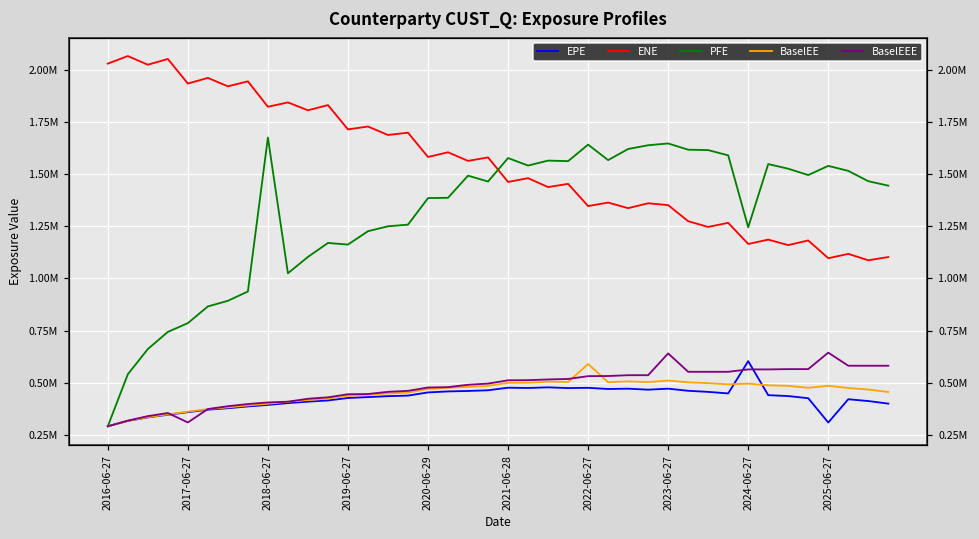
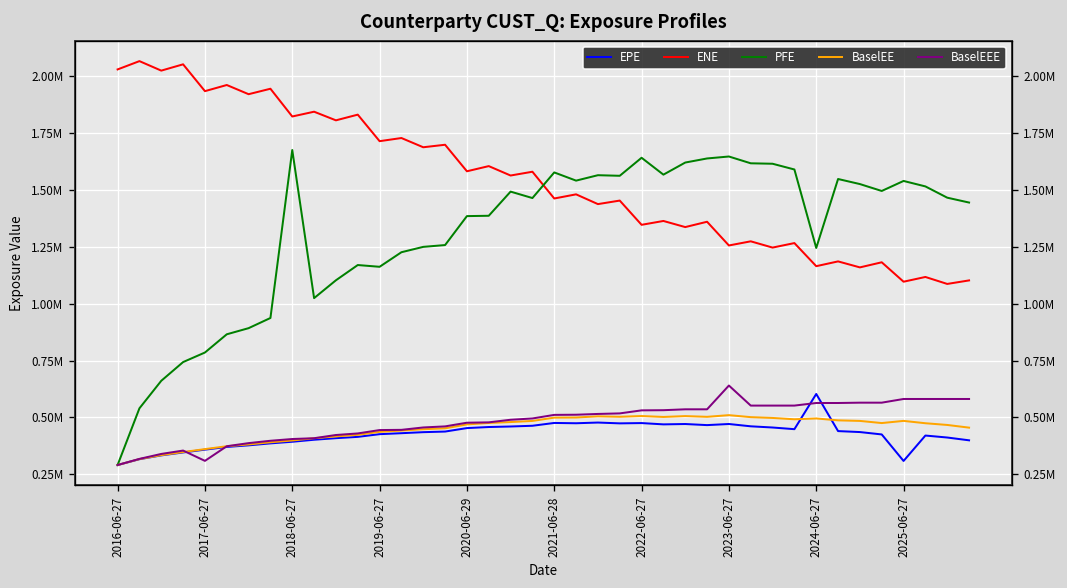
  {
    "EPE": {
      "2020-06-29": 450000,
      "2021-06-28": 480000,
      "2022-06-27": 480000,
      "2023-06-27": 470000,
      "2024-06-27": 600000,
      "2025-06-27": 310000
    },
    "ENE": {
      "2016-06-27": 2030000,
      "2017-06-27": 1940000,
      "2018-06-27": 1820000,
      "2019-06-27": 1720000,
      "2020-06-29": 1580000,
      "2021-06-28": 1460000,
      "2022-06-27": 1350000,
-     "2023-06-27": 1350000,
+     "2023-06-27": 1260000,
      "2024-06-27": 1170000,
      "2025-06-27": 1100000
    },
    "PFE": {
      "2017-06-27": 790000,
      "2018-06-27": 1680000,
      "2019-06-27": 1160000,
      "2020-06-29": 1390000,
      "2021-06-28": 1580000,
      "2022-06-27": 1640000,
      "2023-06-27": 1650000,
      "2024-06-27": 1250000,
      "2025-06-27": 1540000
    },
    "BaselEE": {
-     "2022-06-27": 590000,
+     "2022-06-27": 510000,
      "2023-06-27": 510000,
      "2024-06-27": 500000,
      "2025-06-27": 480000
    },
    "BaselEEE": {
      "2017-06-27": 310000,
      "2022-06-27": 530000,
      "2023-06-27": 640000,
      "2024-06-27": 560000,
-     "2025-06-27": 640000
+     "2025-06-27": 580000
    }
  }
